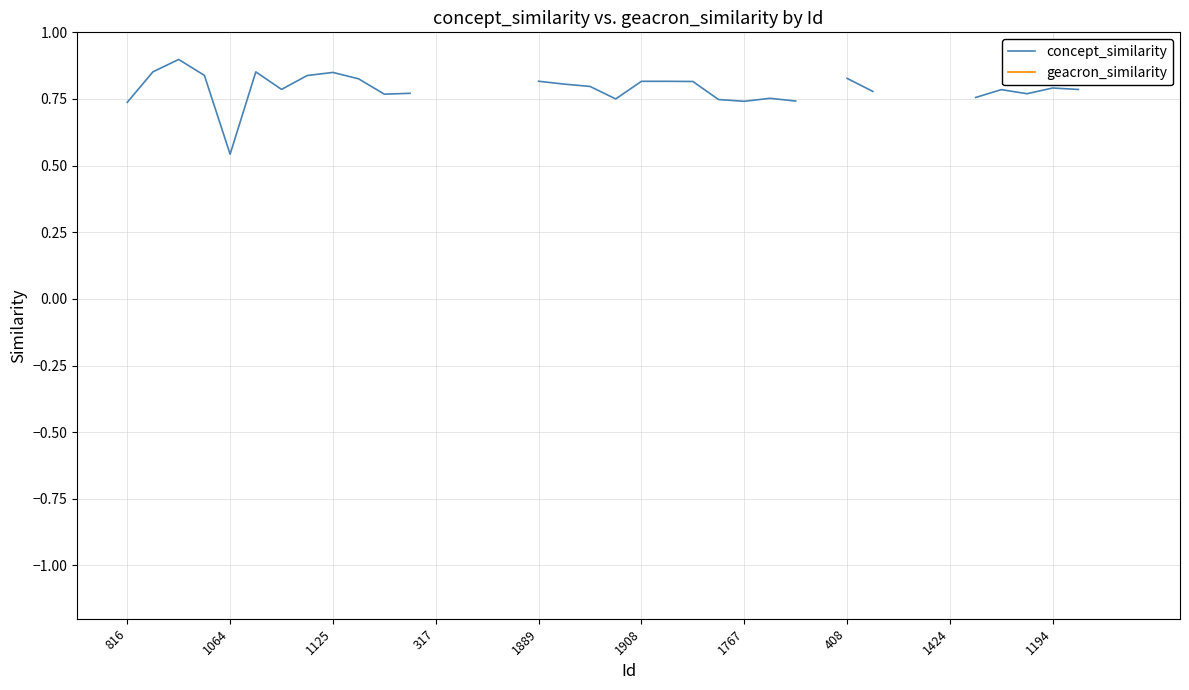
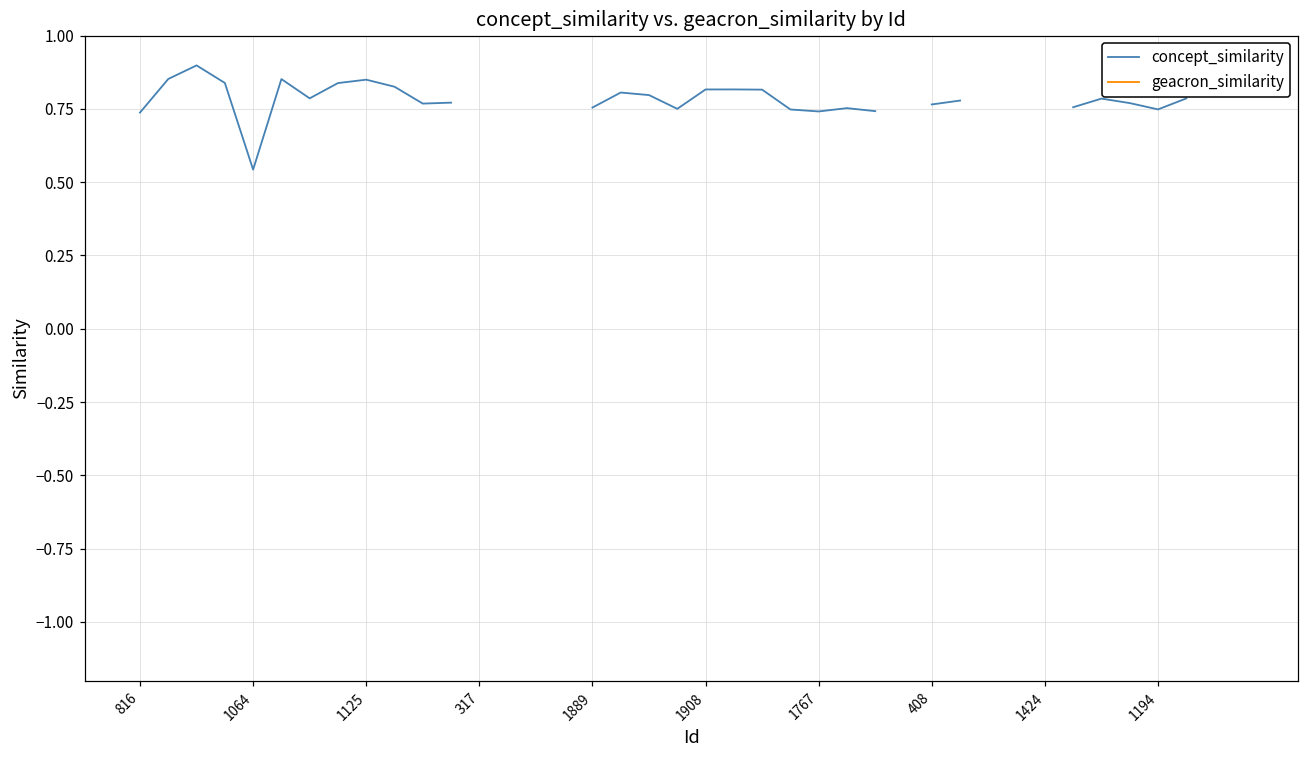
  {
    "816": 0.74,
    "1064": 0.54,
    "1125": 0.85,
-   "1889": 0.82,
+   "1889": 0.75,
    "1908": 0.82,
    "1767": 0.74,
-   "408": 0.83,
-   "1194": 0.79
+   "408": 0.77,
+   "1194": 0.75
  }
